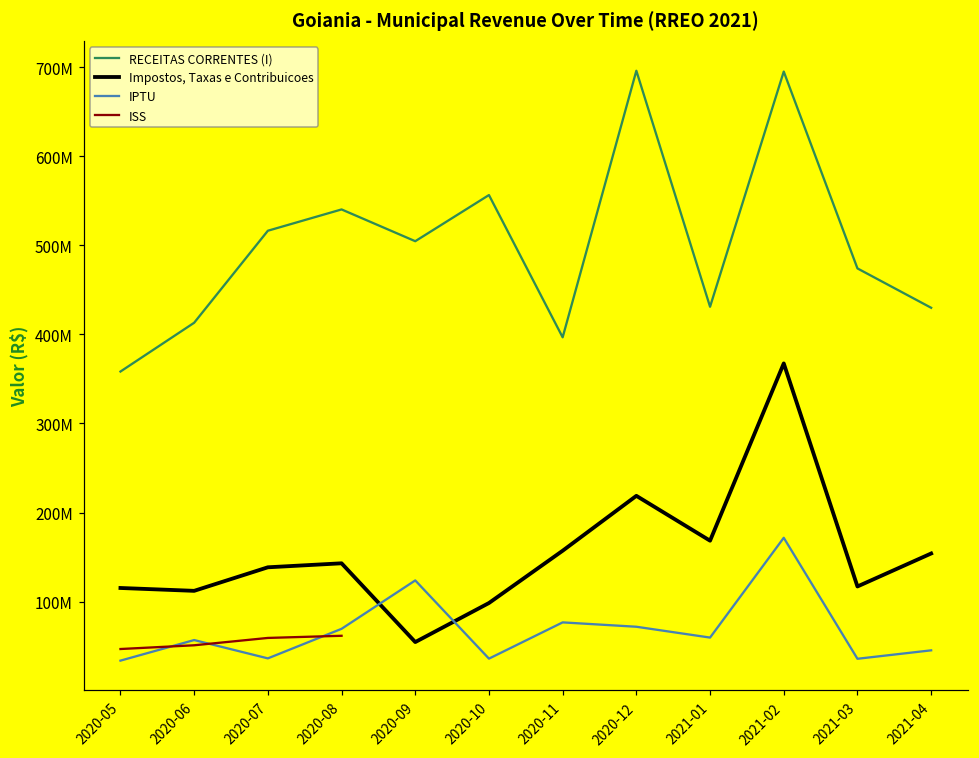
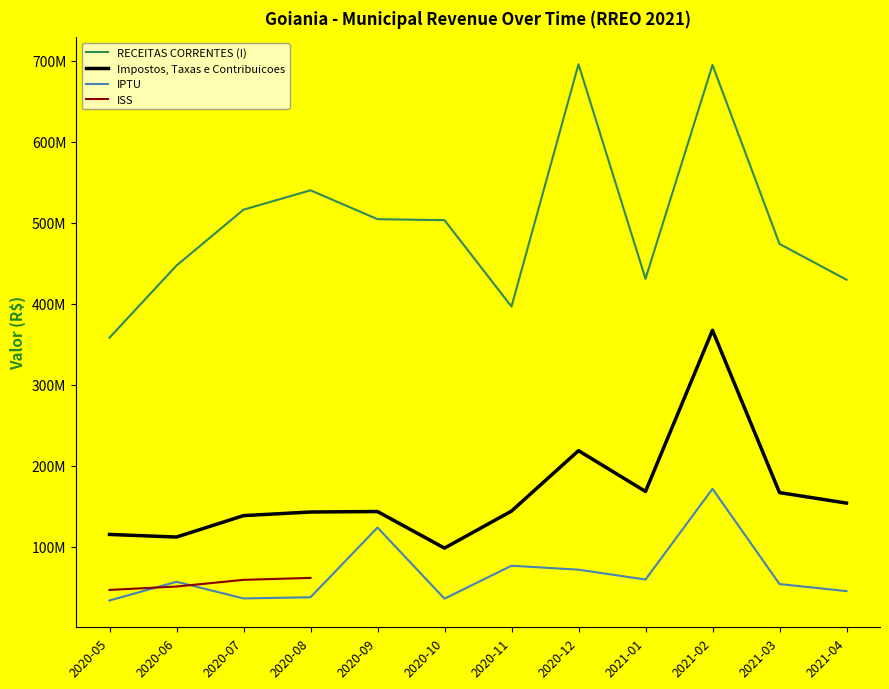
  {
    "RECEITAS CORRENTES (I)": {
      "2020-05": 360000000,
-     "2020-06": 410000000,
+     "2020-06": 450000000,
      "2020-07": 520000000,
      "2020-08": 540000000,
      "2020-09": 500000000,
-     "2020-10": 560000000,
+     "2020-10": 500000000,
      "2020-11": 400000000,
      "2020-12": 700000000,
      "2021-01": 430000000,
      "2021-02": 690000000,
      "2021-03": 470000000,
      "2021-04": 430000000
    },
    "Impostos, Taxas e Contribuicoes": {
      "2020-05": 120000000,
      "2020-06": 110000000,
      "2020-07": 140000000,
      "2020-08": 140000000,
-     "2020-09": 50000000,
+     "2020-09": 140000000,
      "2020-10": 100000000,
-     "2020-11": 160000000,
+     "2020-11": 140000000,
      "2020-12": 220000000,
      "2021-01": 170000000,
      "2021-02": 370000000,
-     "2021-03": 120000000,
+     "2021-03": 170000000,
      "2021-04": 150000000
    },
    "IPTU": {
      "2020-05": 30000000,
      "2020-06": 60000000,
      "2020-07": 40000000,
-     "2020-08": 70000000,
+     "2020-08": 40000000,
      "2020-09": 120000000,
      "2020-10": 40000000,
      "2020-11": 80000000,
      "2020-12": 70000000,
      "2021-01": 60000000,
      "2021-02": 170000000,
-     "2021-03": 40000000,
+     "2021-03": 50000000,
      "2021-04": 50000000
    },
    "ISS": {
      "2020-05": 50000000,
      "2020-06": 50000000,
      "2020-07": 60000000,
      "2020-08": 60000000
    }
  }
